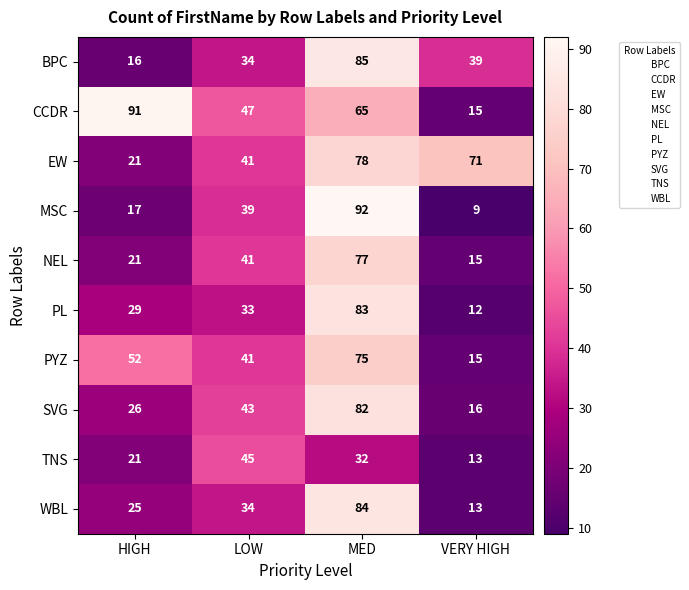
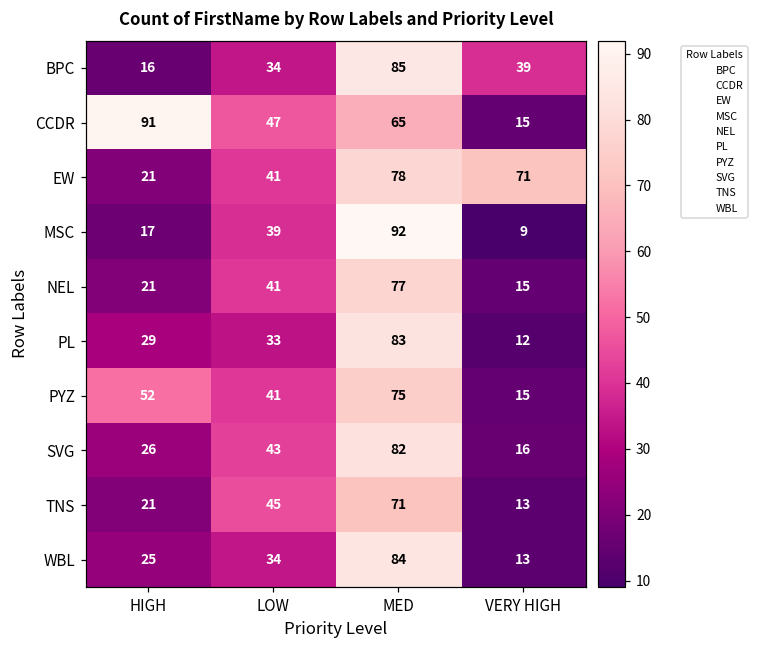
  {
    "BPC": {
      "HIGH": 16,
      "LOW": 34,
      "MED": 85,
      "VERY HIGH": 39
    },
    "CCDR": {
      "HIGH": 91,
      "LOW": 47,
      "MED": 65,
      "VERY HIGH": 15
    },
    "EW": {
      "HIGH": 21,
      "LOW": 41,
      "MED": 78,
      "VERY HIGH": 71
    },
    "MSC": {
      "HIGH": 17,
      "LOW": 39,
      "MED": 92,
      "VERY HIGH": 9
    },
    "NEL": {
      "HIGH": 21,
      "LOW": 41,
      "MED": 77,
      "VERY HIGH": 15
    },
    "PL": {
      "HIGH": 29,
      "LOW": 33,
      "MED": 83,
      "VERY HIGH": 12
    },
    "PYZ": {
      "HIGH": 52,
      "LOW": 41,
      "MED": 75,
      "VERY HIGH": 15
    },
    "SVG": {
      "HIGH": 26,
      "LOW": 43,
      "MED": 82,
      "VERY HIGH": 16
    },
    "TNS": {
      "HIGH": 21,
      "LOW": 45,
-     "MED": 32,
+     "MED": 71,
      "VERY HIGH": 13
    },
    "WBL": {
      "HIGH": 25,
      "LOW": 34,
      "MED": 84,
      "VERY HIGH": 13
    }
  }
